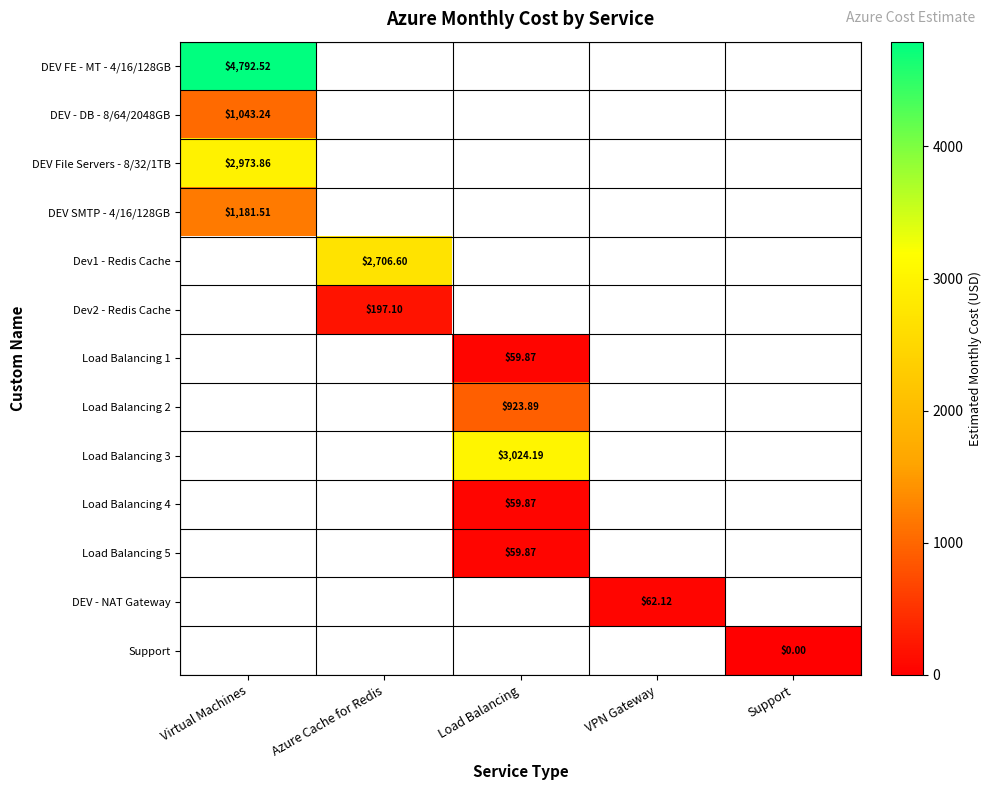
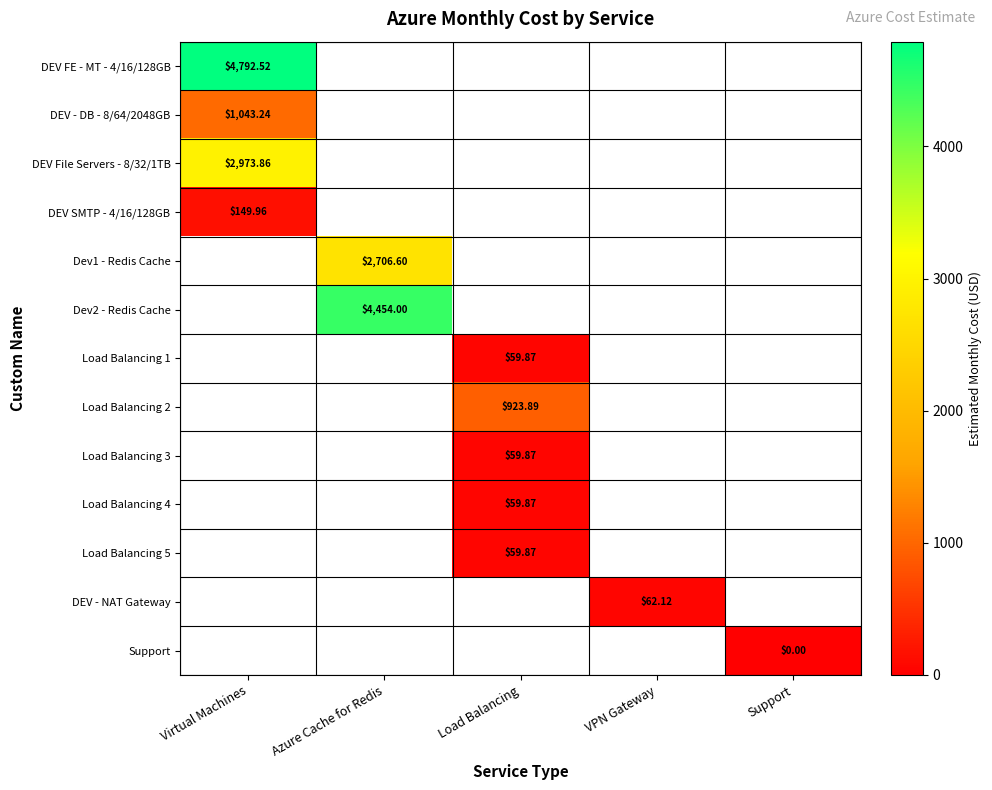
  {
    "DEV FE - MT - 4/16/128GB": {
      "Virtual Machines": "$4,792.52"
    },
    "DEV - DB - 8/64/2048GB": {
      "Virtual Machines": "$1,043.24"
    },
    "DEV File Servers - 8/32/1TB": {
      "Virtual Machines": "$2,973.86"
    },
    "DEV SMTP - 4/16/128GB": {
-     "Virtual Machines": "$1,181.51"
+     "Virtual Machines": "$149.96"
    },
    "Dev1 - Redis Cache": {
      "Azure Cache for Redis": "$2,706.60"
    },
    "Dev2 - Redis Cache": {
-     "Azure Cache for Redis": "$197.10"
+     "Azure Cache for Redis": "$4,454.00"
    },
    "Load Balancing 1": {
      "Load Balancing": "$59.87"
    },
    "Load Balancing 2": {
      "Load Balancing": "$923.89"
    },
    "Load Balancing 3": {
-     "Load Balancing": "$3,024.19"
+     "Load Balancing": "$59.87"
    },
    "Load Balancing 4": {
      "Load Balancing": "$59.87"
    },
    "Load Balancing 5": {
      "Load Balancing": "$59.87"
    },
    "DEV - NAT Gateway": {
      "VPN Gateway": "$62.12"
    },
    "Support": {
      "Support": "$0.00"
    }
  }
